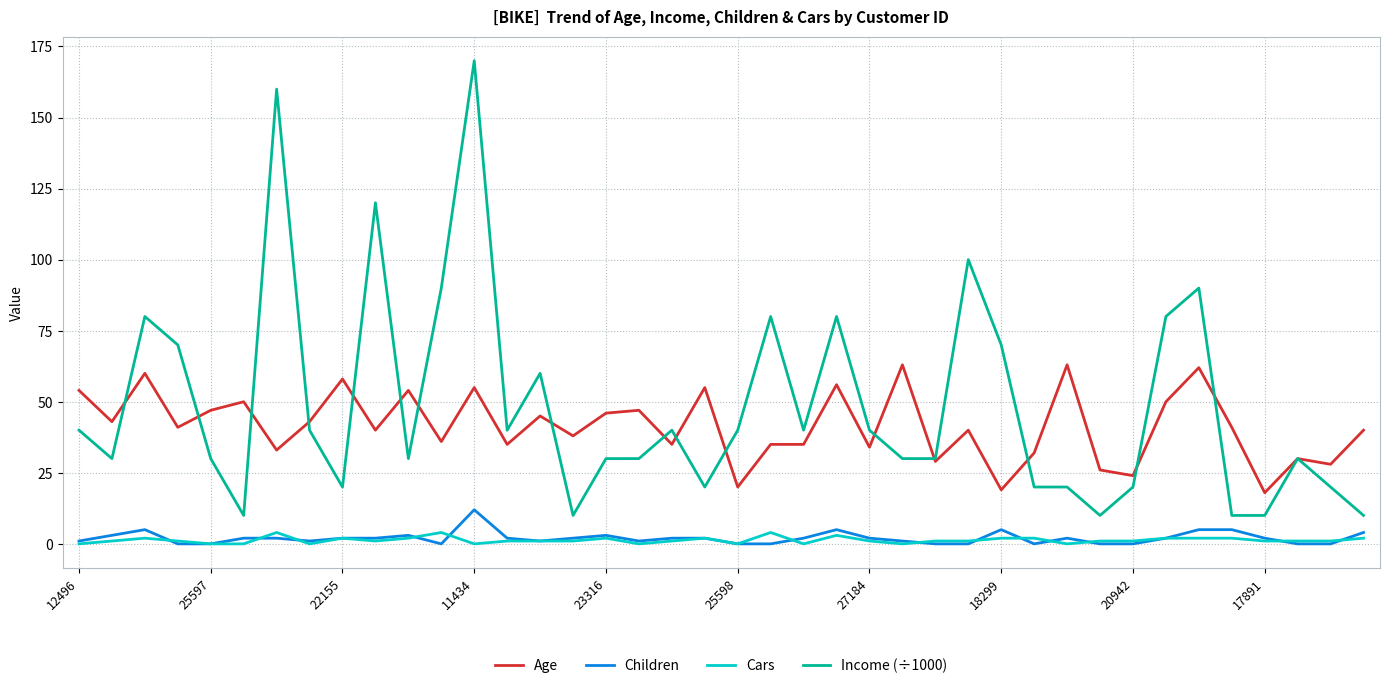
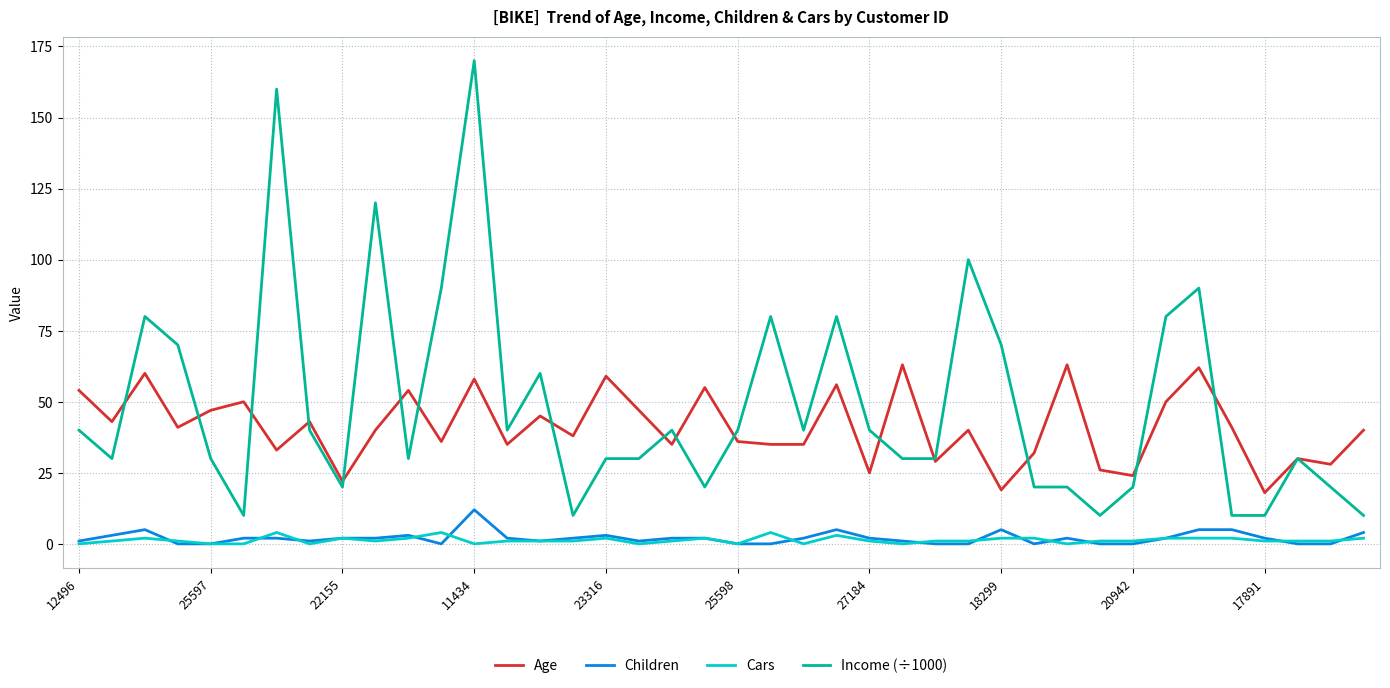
  {
    "Age": {
      "12496": 54,
      "25597": 47,
-     "22155": 58,
-     "11434": 55,
-     "23316": 46,
-     "25598": 20,
-     "27184": 34,
+     "22155": 22,
+     "11434": 58,
+     "23316": 59,
+     "25598": 36,
+     "27184": 25,
      "18299": 19,
      "20942": 24,
      "17891": 18
    },
    "Children": {
      "12496": 1,
      "11434": 12,
      "23316": 3,
      "27184": 2,
      "18299": 5,
      "20942": 0,
      "17891": 2
    }
  }
